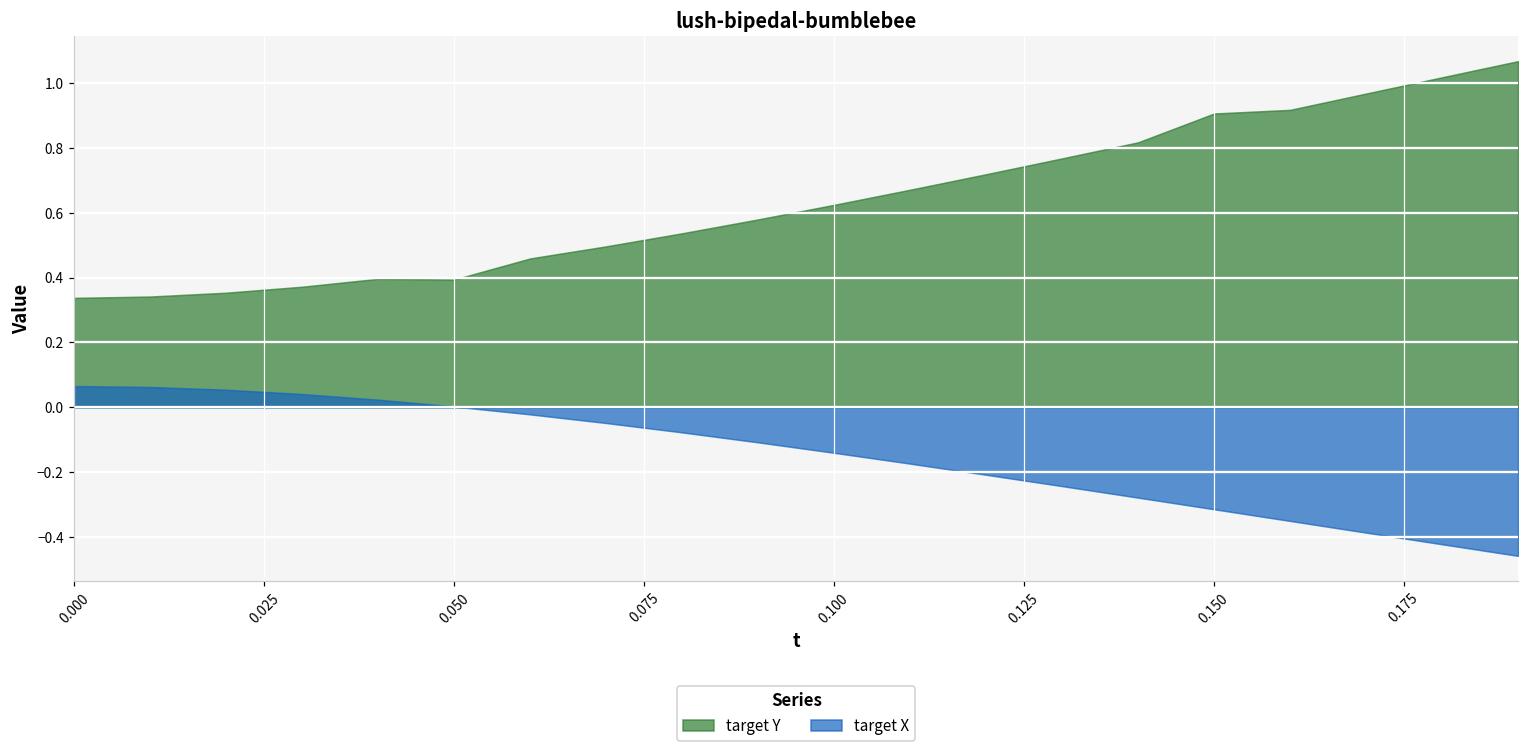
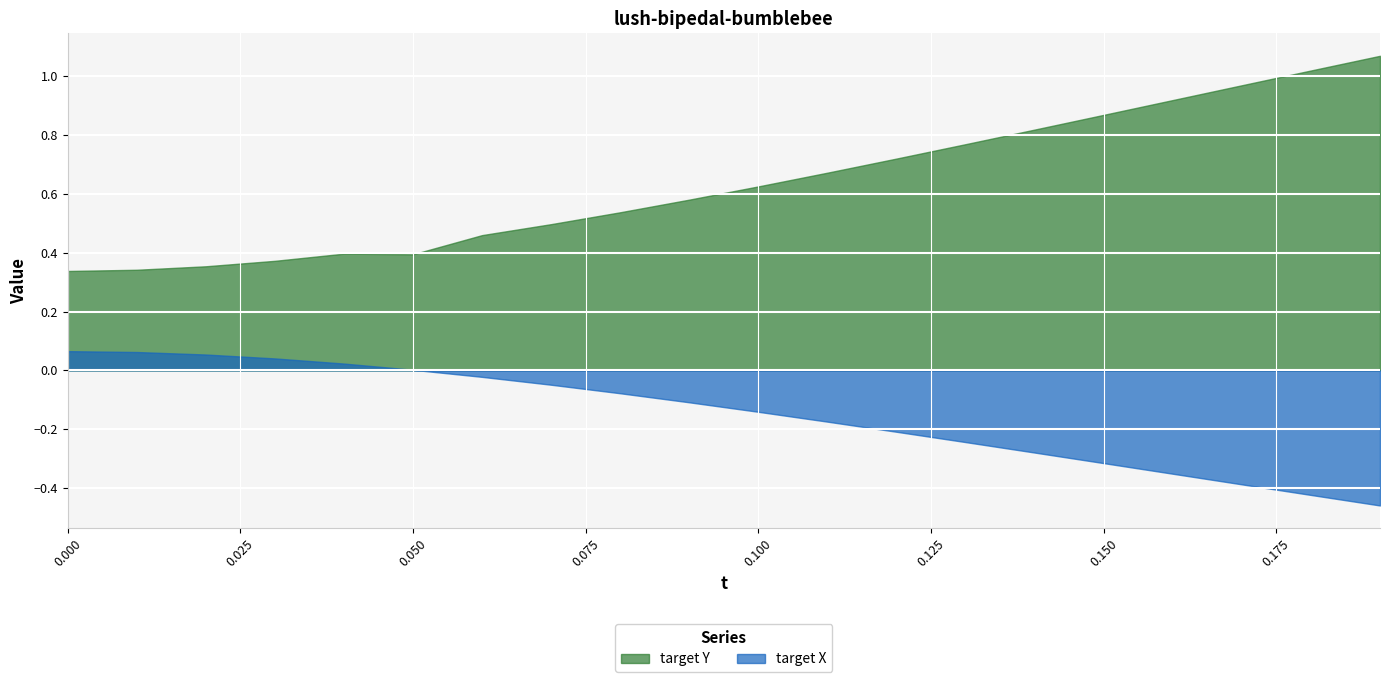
  {
    "target Y": {
      "0.000": 0.34,
      "0.050": 0.39,
      "0.100": 0.62,
-     "0.150": 0.91
+     "0.150": 0.87
    }
  }
